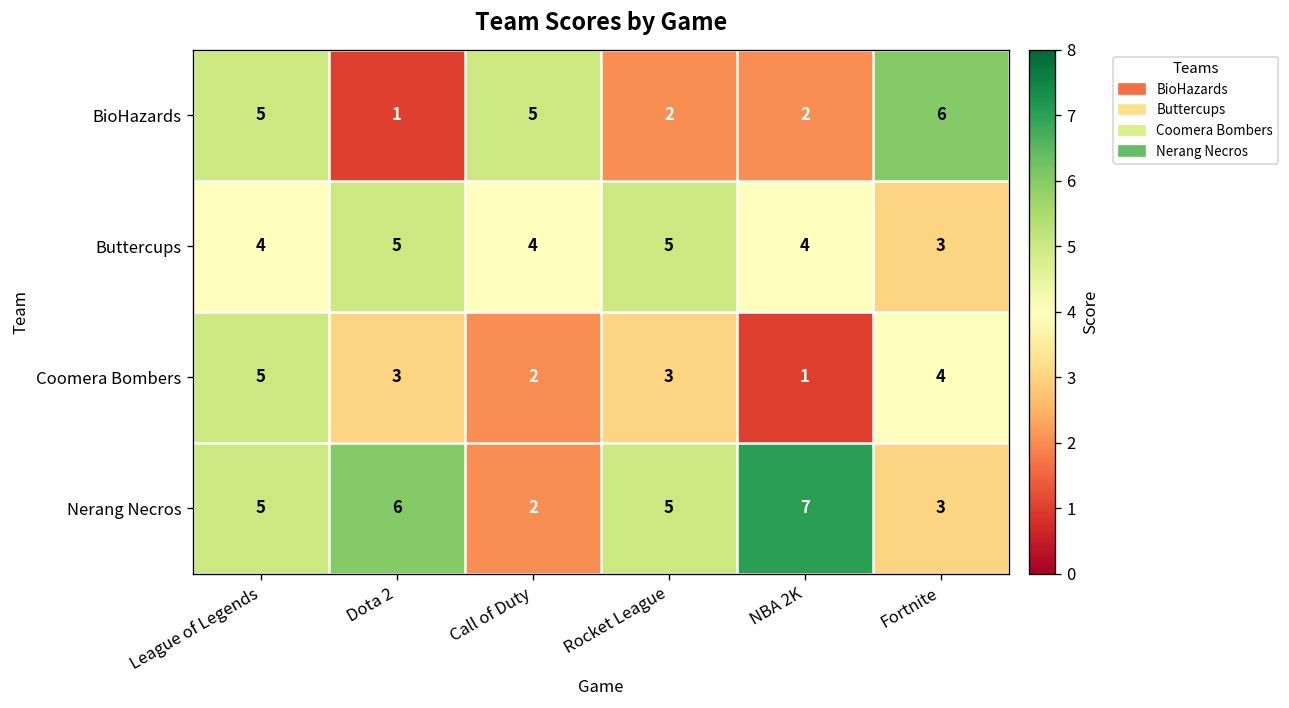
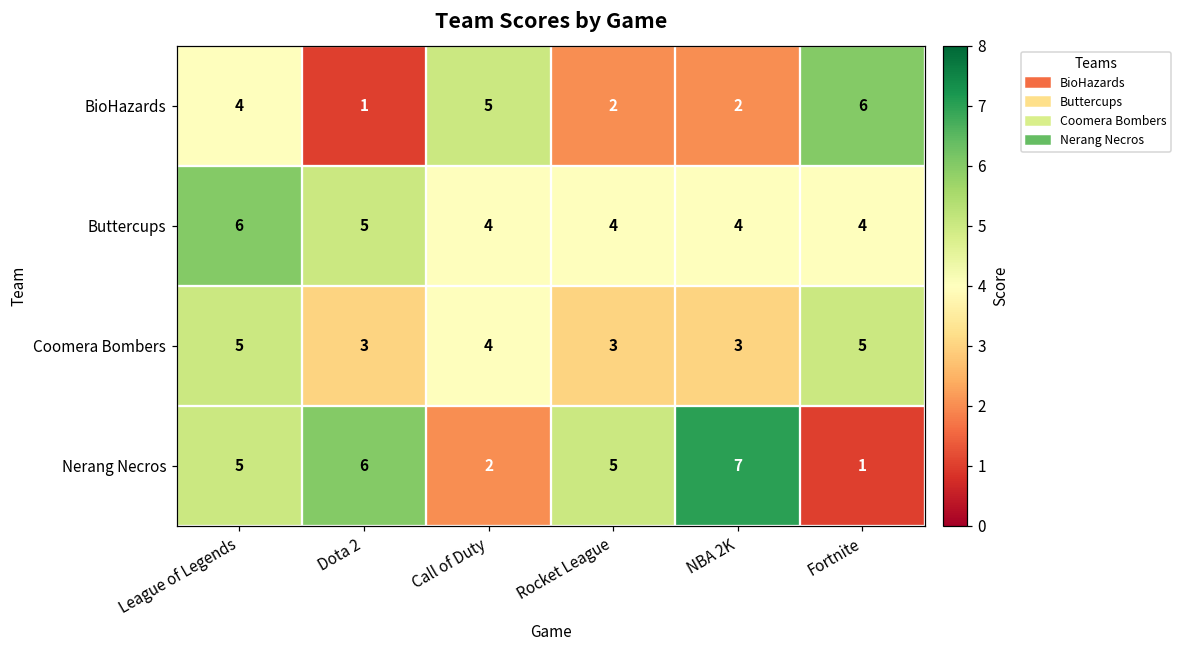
  {
    "BioHazards": {
-     "League of Legends": 5,
+     "League of Legends": 4,
      "Dota 2": 1,
      "Call of Duty": 5,
      "Rocket League": 2,
      "NBA 2K": 2,
      "Fortnite": 6
    },
    "Buttercups": {
-     "League of Legends": 4,
+     "League of Legends": 6,
      "Dota 2": 5,
      "Call of Duty": 4,
-     "Rocket League": 5,
+     "Rocket League": 4,
      "NBA 2K": 4,
-     "Fortnite": 3
+     "Fortnite": 4
    },
    "Coomera Bombers": {
      "League of Legends": 5,
      "Dota 2": 3,
-     "Call of Duty": 2,
+     "Call of Duty": 4,
      "Rocket League": 3,
-     "NBA 2K": 1,
-     "Fortnite": 4
+     "NBA 2K": 3,
+     "Fortnite": 5
    },
    "Nerang Necros": {
      "League of Legends": 5,
      "Dota 2": 6,
      "Call of Duty": 2,
      "Rocket League": 5,
      "NBA 2K": 7,
-     "Fortnite": 3
+     "Fortnite": 1
    }
  }
